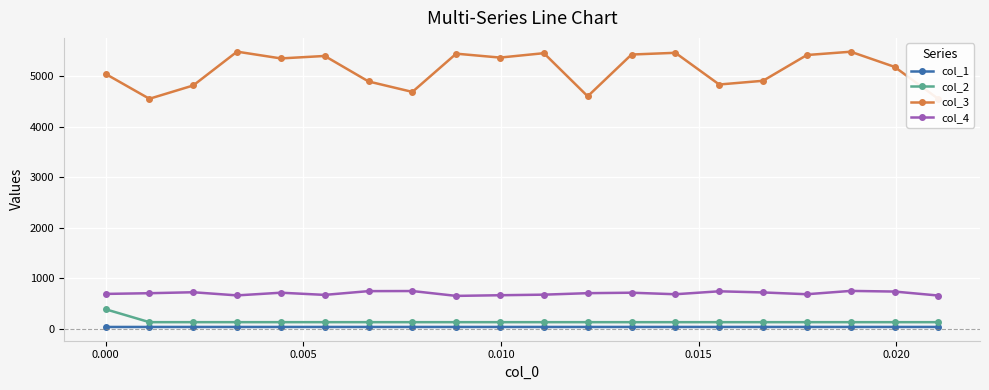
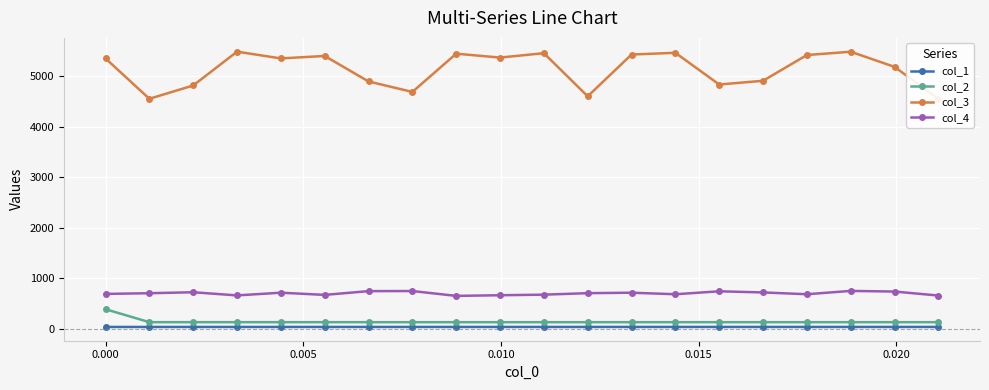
  {
    "col_1": {
      "0.000": 0
    },
    "col_2": {
      "0.000": 400
    },
    "col_3": {
-     "0.000": 5000
+     "0.000": 5400
    },
    "col_4": {
      "0.000": 700
    }
  }
